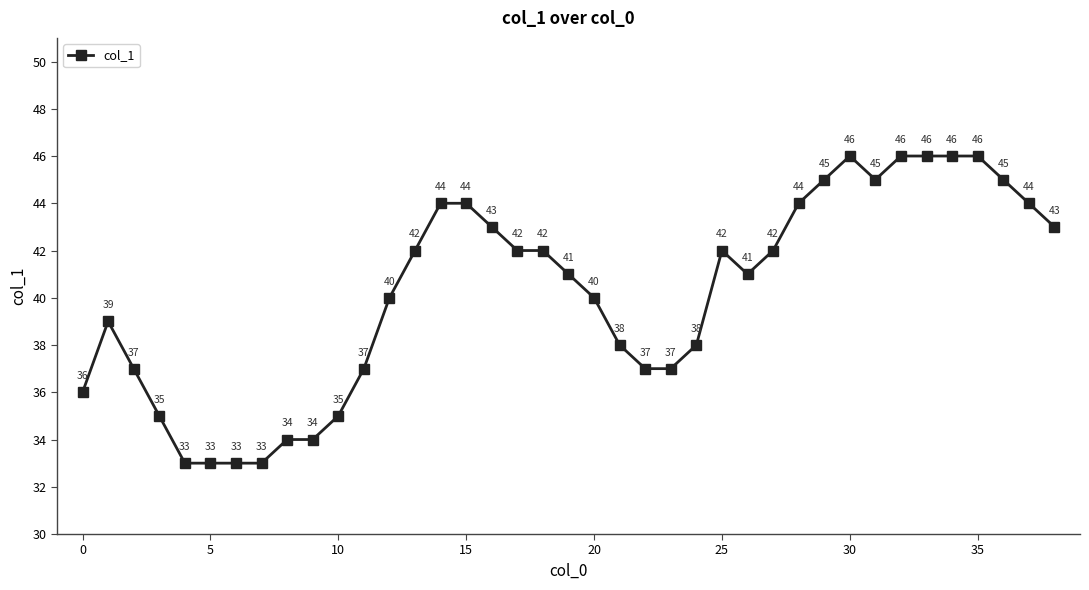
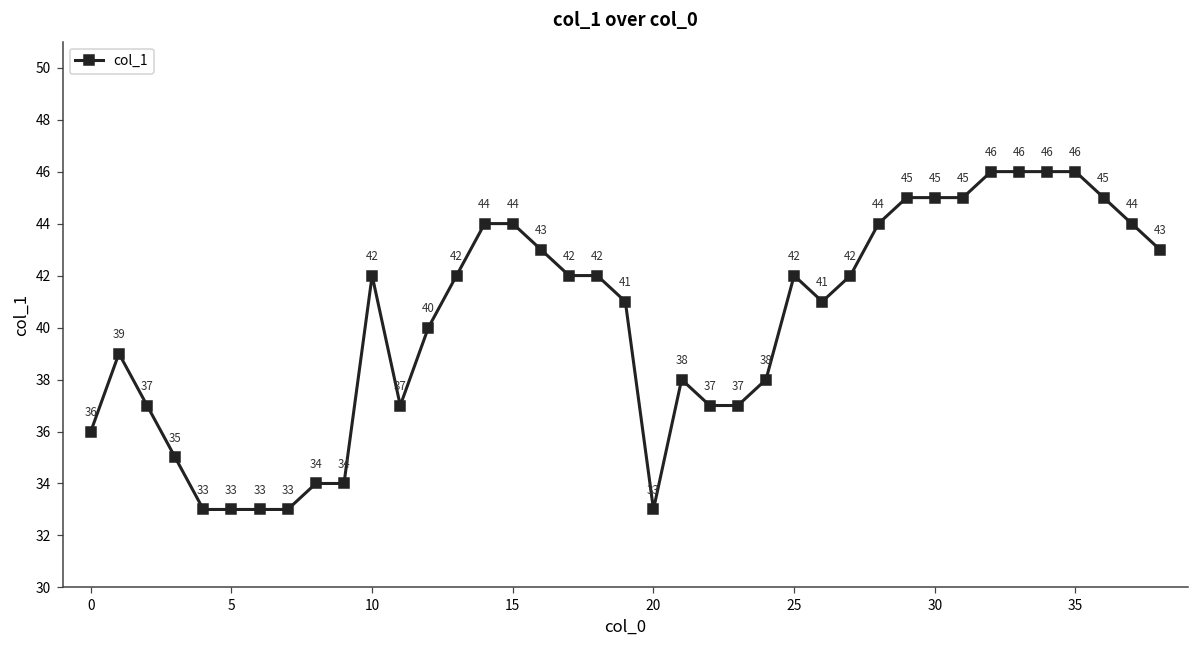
  {
    "0": 36,
    "5": 33,
-   "10": 35,
+   "10": 42,
    "15": 44,
-   "20": 40,
+   "20": 33,
    "25": 42,
-   "30": 46,
+   "30": 45,
    "35": 46
  }
